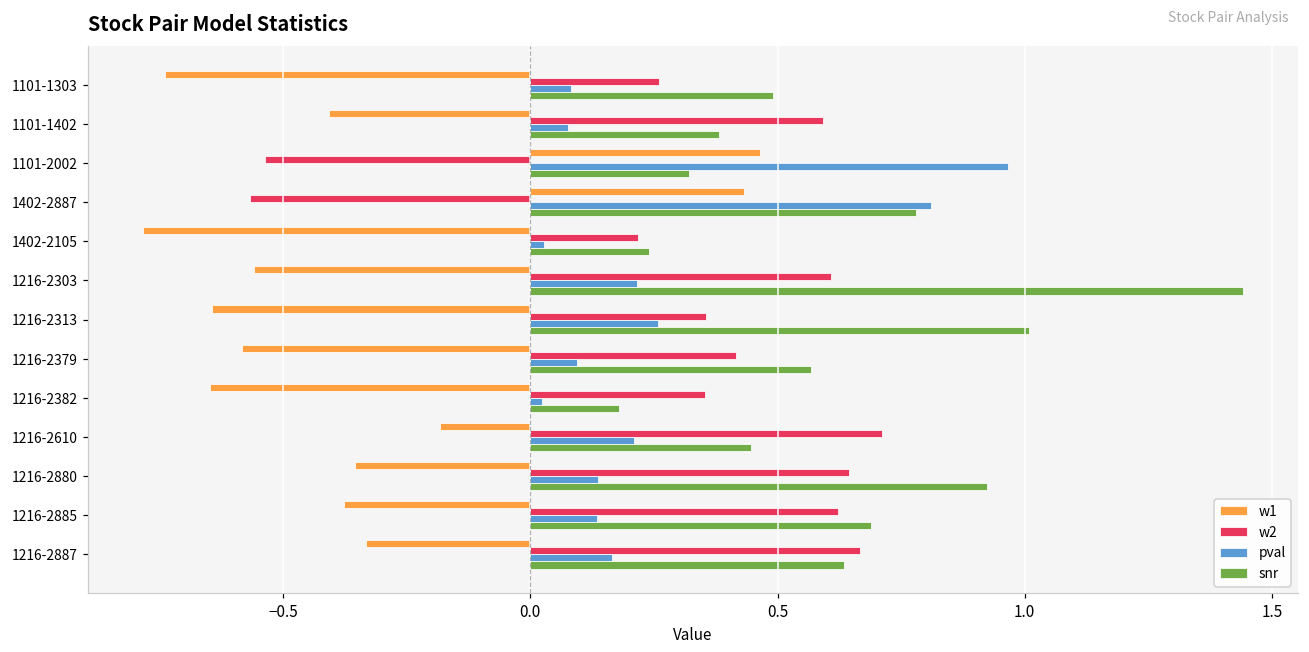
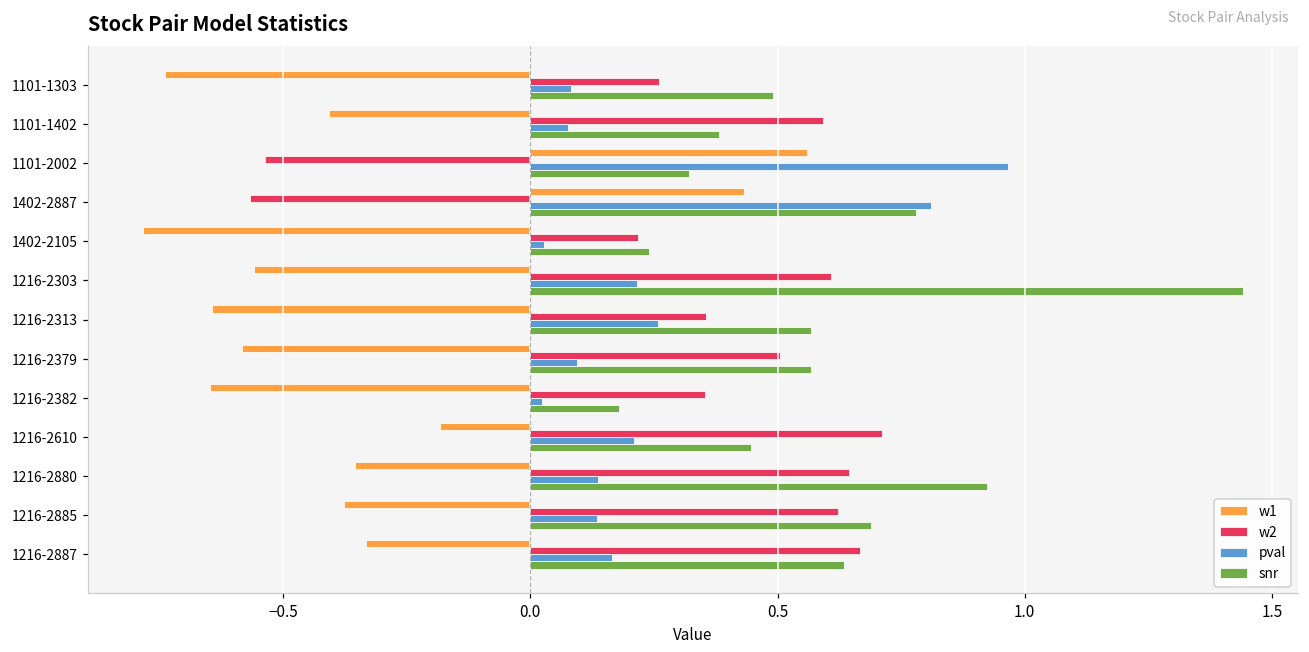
  {
    "w1": {
      "1101-1303": -0.74,
      "1101-1402": -0.41,
-     "1101-2002": 0.46,
+     "1101-2002": 0.56,
      "1402-2887": 0.43,
      "1402-2105": -0.78,
      "1216-2303": -0.56,
      "1216-2313": -0.64,
      "1216-2379": -0.58,
      "1216-2382": -0.65,
      "1216-2610": -0.18,
      "1216-2880": -0.36,
      "1216-2885": -0.38,
      "1216-2887": -0.33
    },
    "w2": {
      "1101-1303": 0.26,
      "1101-1402": 0.59,
      "1101-2002": -0.54,
      "1402-2887": -0.57,
      "1402-2105": 0.22,
      "1216-2303": 0.61,
      "1216-2313": 0.36,
-     "1216-2379": 0.42,
+     "1216-2379": 0.50,
      "1216-2382": 0.35,
      "1216-2610": 0.71,
      "1216-2880": 0.64,
      "1216-2885": 0.62,
      "1216-2887": 0.67
    },
    "pval": {
      "1101-1303": 0.08,
      "1101-1402": 0.08,
      "1101-2002": 0.97,
      "1402-2887": 0.81,
      "1402-2105": 0.03,
      "1216-2303": 0.22,
      "1216-2313": 0.26,
      "1216-2379": 0.09,
      "1216-2382": 0.02,
      "1216-2610": 0.21,
      "1216-2880": 0.14,
      "1216-2885": 0.13,
      "1216-2887": 0.17
    },
    "snr": {
      "1101-1303": 0.49,
      "1101-1402": 0.38,
      "1101-2002": 0.32,
      "1402-2887": 0.78,
      "1402-2105": 0.24,
      "1216-2303": 1.44,
-     "1216-2313": 1.01,
+     "1216-2313": 0.57,
      "1216-2379": 0.57,
      "1216-2382": 0.18,
      "1216-2610": 0.45,
      "1216-2880": 0.92,
      "1216-2885": 0.69,
      "1216-2887": 0.63
    }
  }
